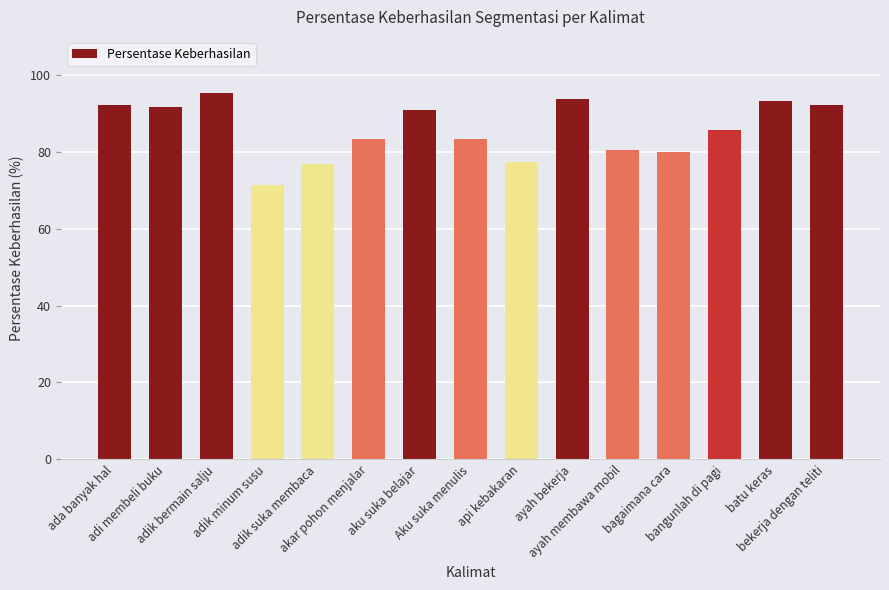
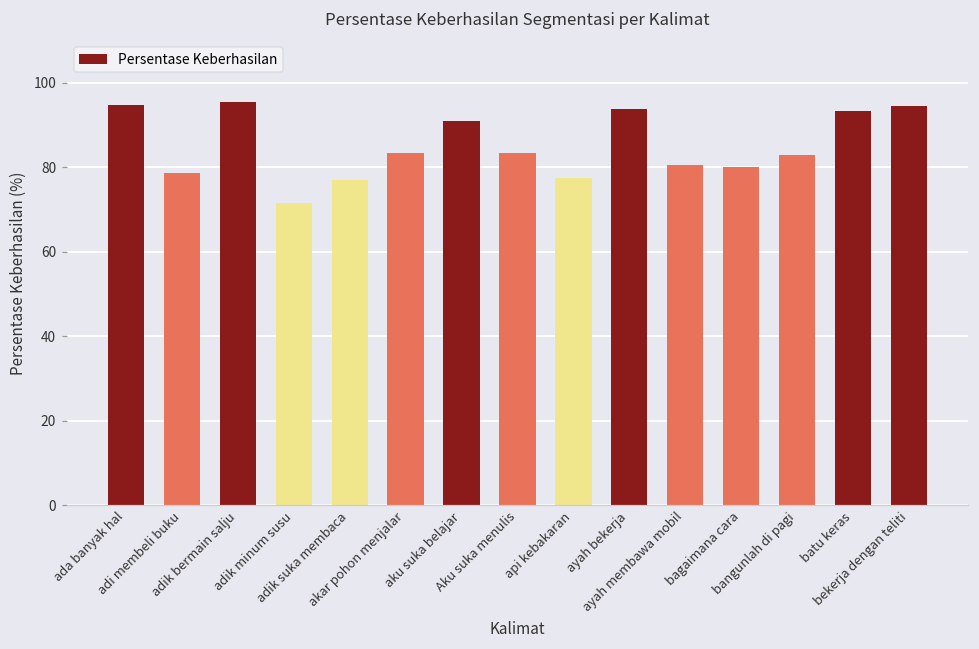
  {
-   "ada banyak hal": 92,
-   "adi membeli buku": 92,
+   "ada banyak hal": 95,
+   "adi membeli buku": 79,
    "adik bermain salju": 95,
    "adik minum susu": 71,
    "adik suka membaca": 77,
    "akar pohon menjalar": 83,
    "aku suka belajar": 91,
    "Aku suka menulis": 83,
    "api kebakaran": 77,
    "ayah bekerja": 94,
    "ayah membawa mobil": 81,
    "bagaimana cara": 80,
-   "bangunlah di pagi": 86,
+   "bangunlah di pagi": 83,
    "batu keras": 93,
-   "bekerja dengan teliti": 92
+   "bekerja dengan teliti": 94
  }
